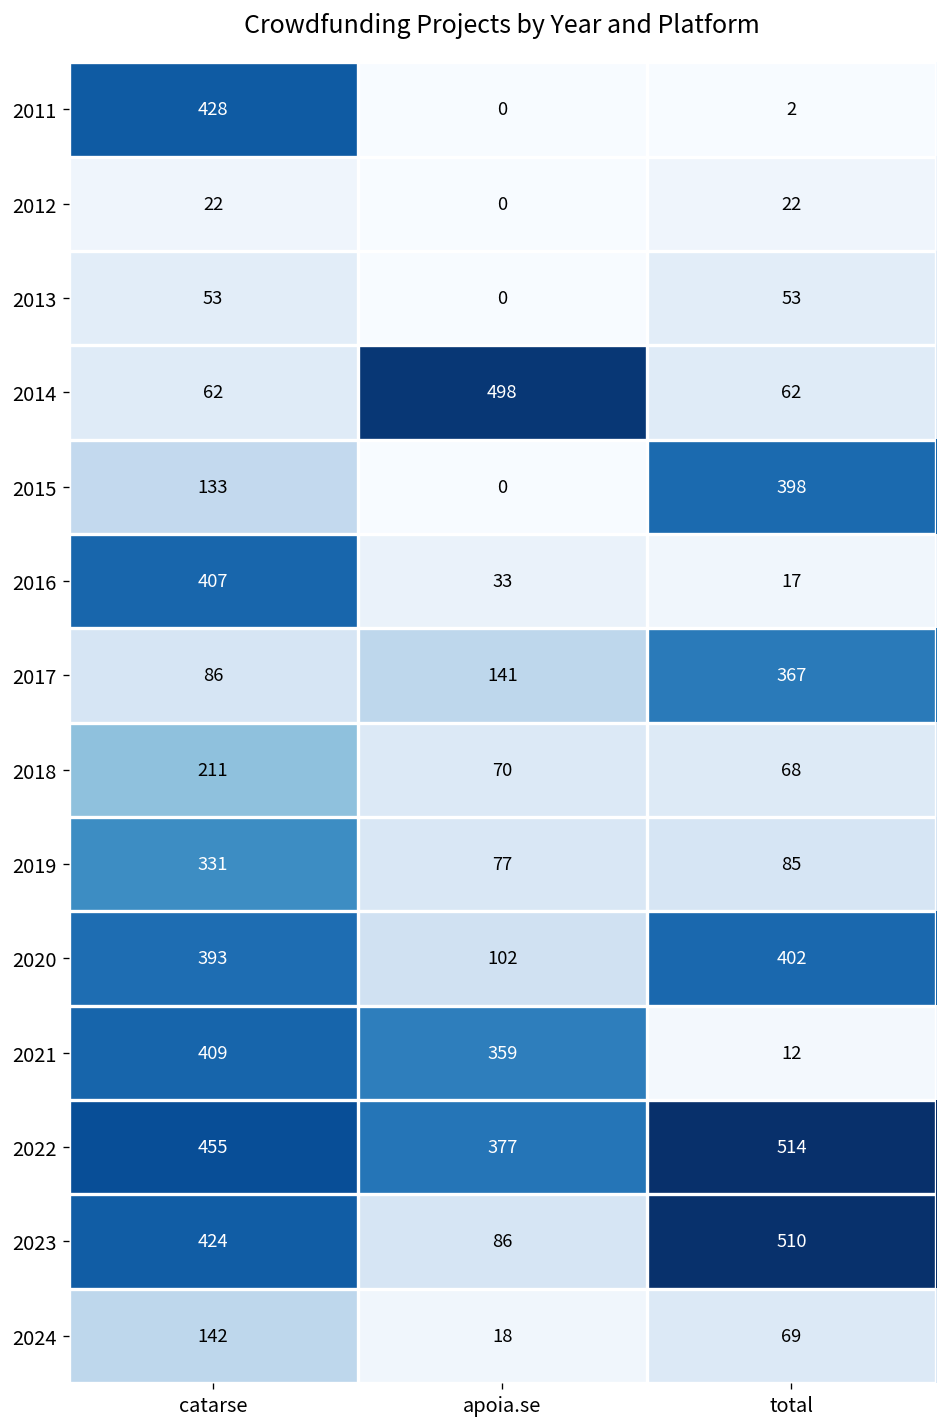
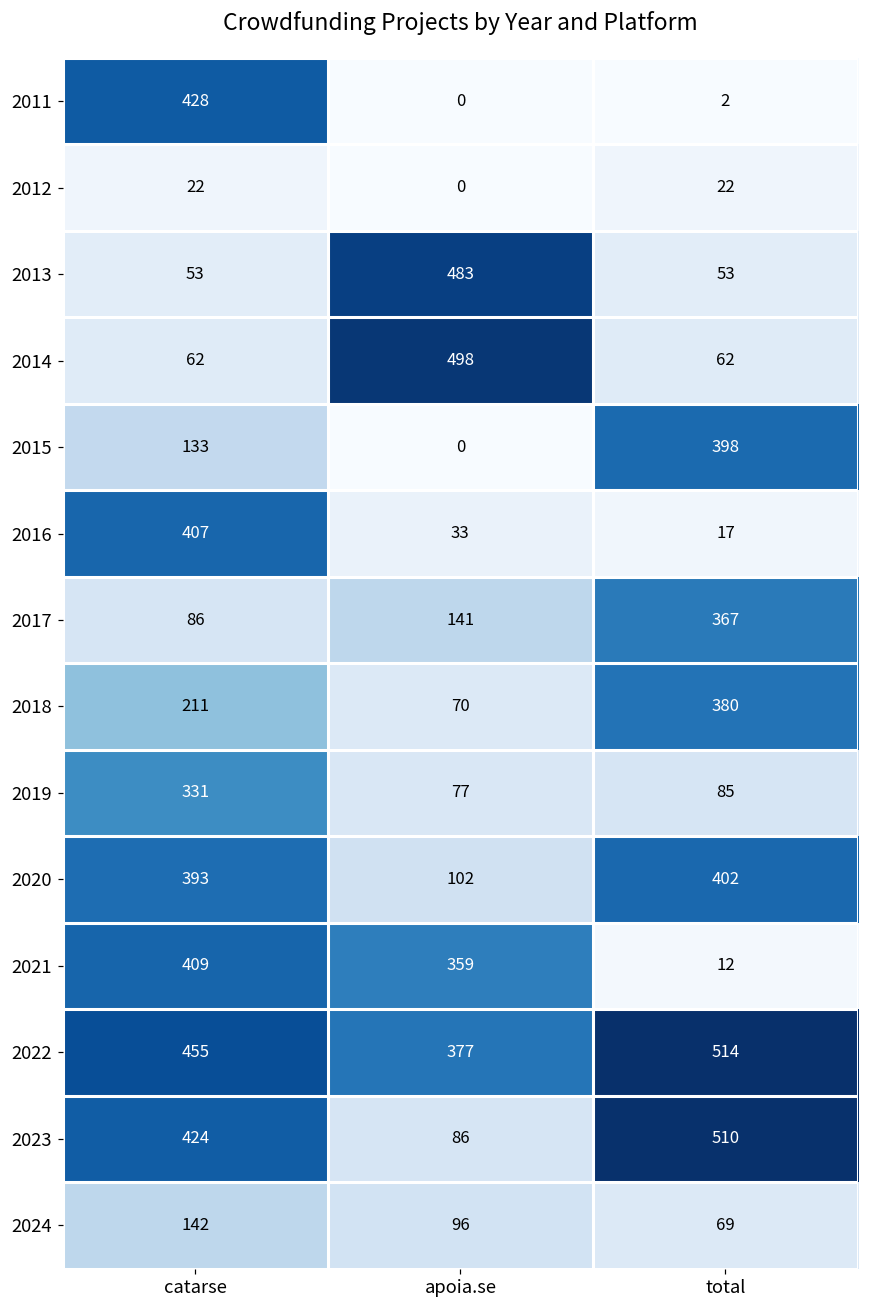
  {
    "2011": {
      "catarse": 428,
      "apoia.se": 0,
      "total": 2
    },
    "2012": {
      "catarse": 22,
      "apoia.se": 0,
      "total": 22
    },
    "2013": {
      "catarse": 53,
-     "apoia.se": 0,
+     "apoia.se": 483,
      "total": 53
    },
    "2014": {
      "catarse": 62,
      "apoia.se": 498,
      "total": 62
    },
    "2015": {
      "catarse": 133,
      "apoia.se": 0,
      "total": 398
    },
    "2016": {
      "catarse": 407,
      "apoia.se": 33,
      "total": 17
    },
    "2017": {
      "catarse": 86,
      "apoia.se": 141,
      "total": 367
    },
    "2018": {
      "catarse": 211,
      "apoia.se": 70,
-     "total": 68
+     "total": 380
    },
    "2019": {
      "catarse": 331,
      "apoia.se": 77,
      "total": 85
    },
    "2020": {
      "catarse": 393,
      "apoia.se": 102,
      "total": 402
    },
    "2021": {
      "catarse": 409,
      "apoia.se": 359,
      "total": 12
    },
    "2022": {
      "catarse": 455,
      "apoia.se": 377,
      "total": 514
    },
    "2023": {
      "catarse": 424,
      "apoia.se": 86,
      "total": 510
    },
    "2024": {
      "catarse": 142,
-     "apoia.se": 18,
+     "apoia.se": 96,
      "total": 69
    }
  }
